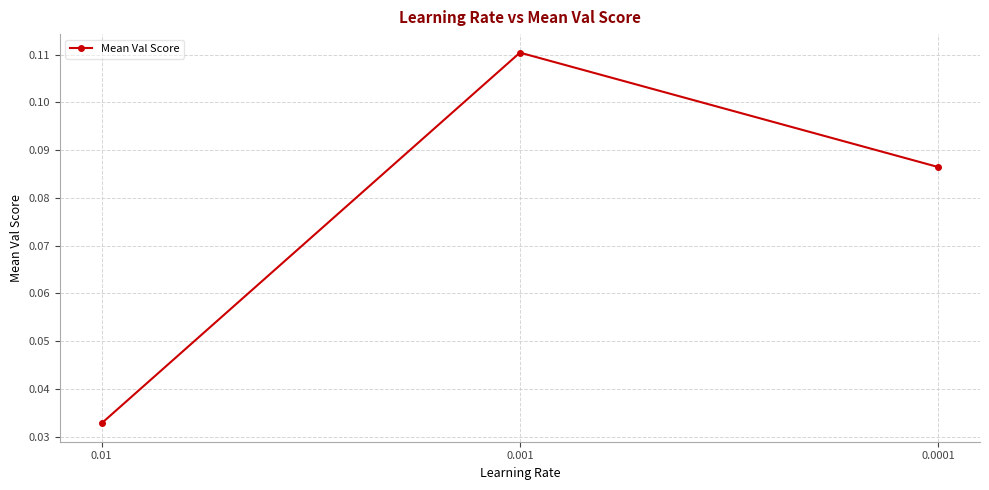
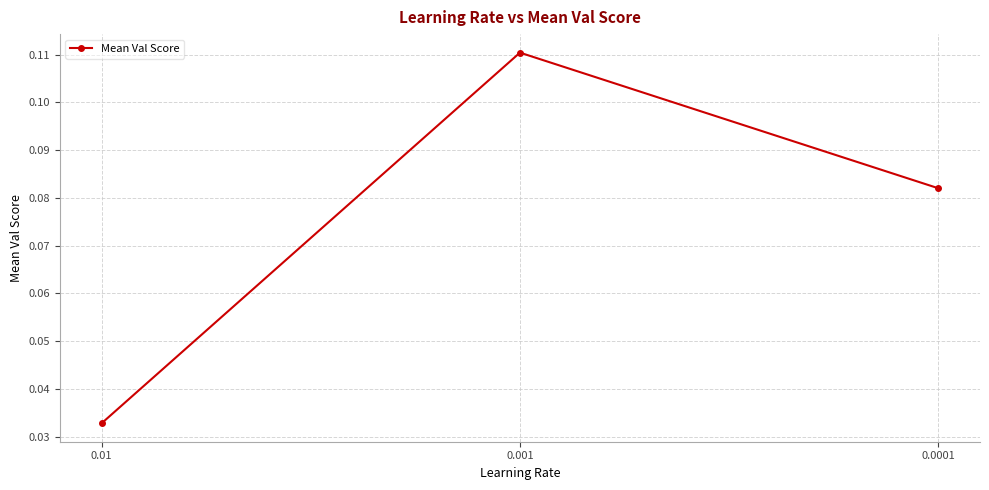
  {
    "0.01": 0.033,
    "0.001": 0.110,
-   "0.0001": 0.086
+   "0.0001": 0.082
  }
